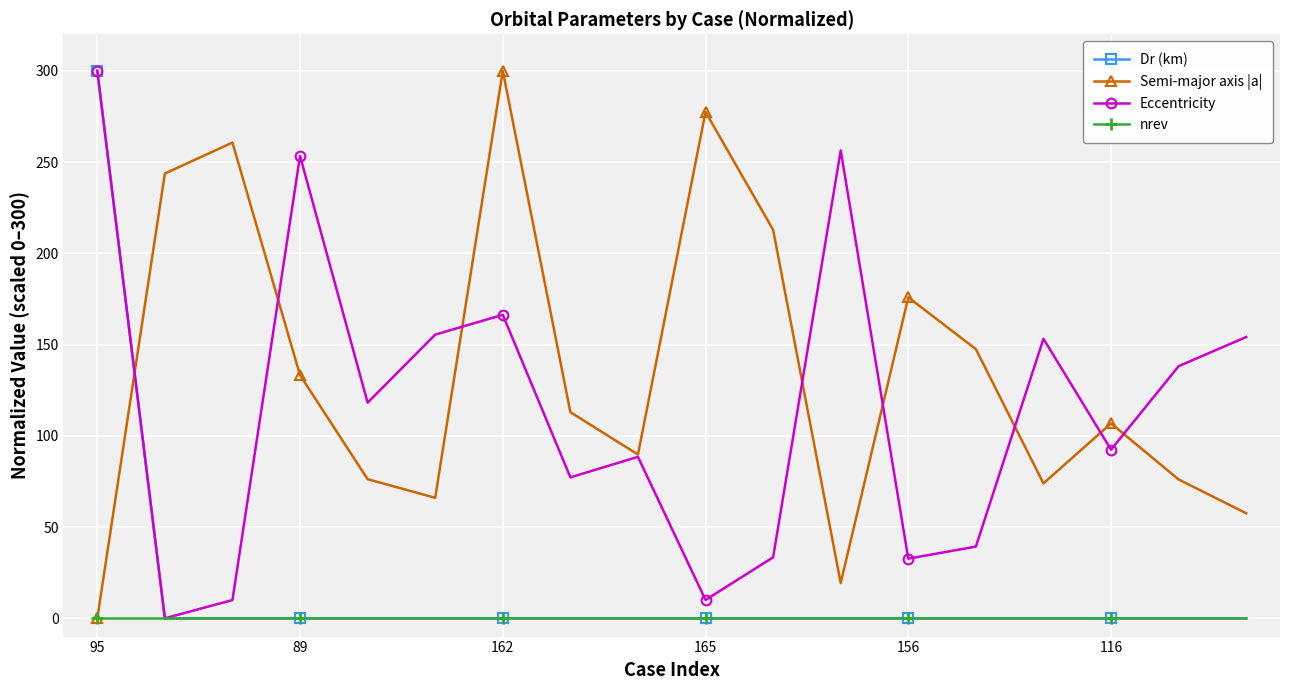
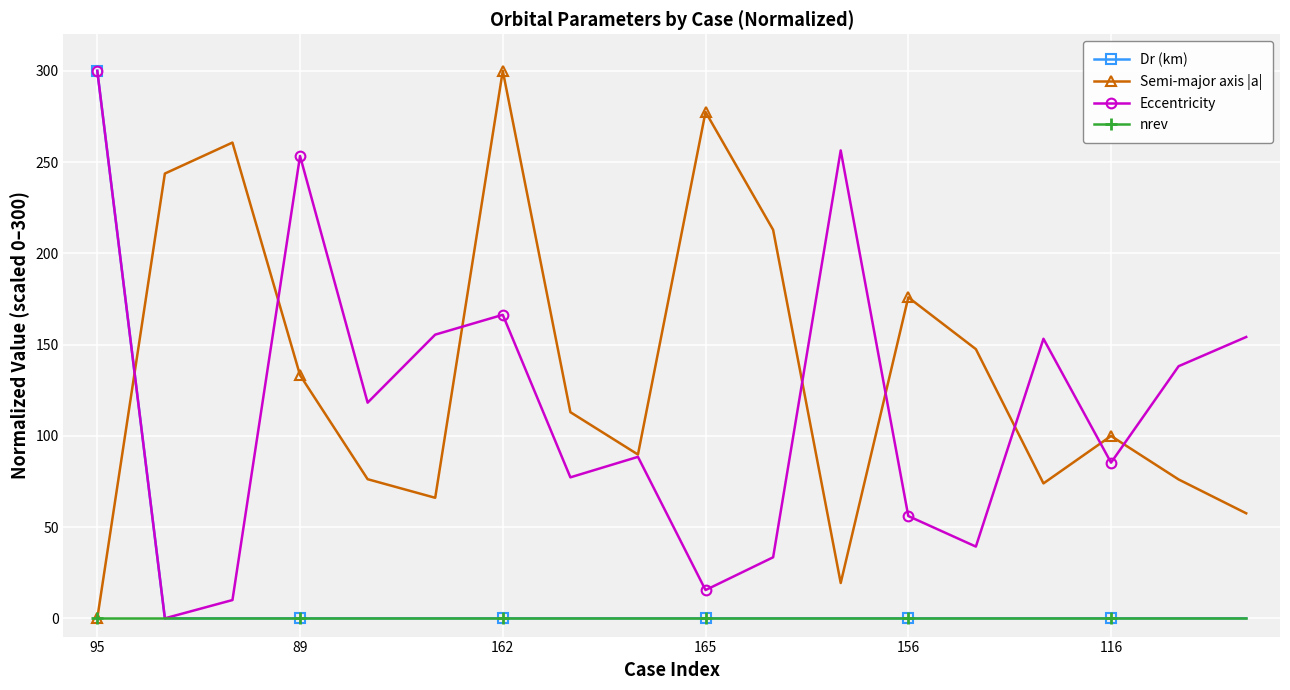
  {
    "Semi-major axis |a|": {
      "89": 133,
      "162": 300,
      "165": 277,
      "156": 176,
-     "116": 107
+     "116": 100
    },
    "Eccentricity": {
      "89": 253,
      "162": 166,
-     "165": 10,
-     "156": 33,
-     "116": 92
+     "165": 15,
+     "156": 56,
+     "116": 85
    }
  }
